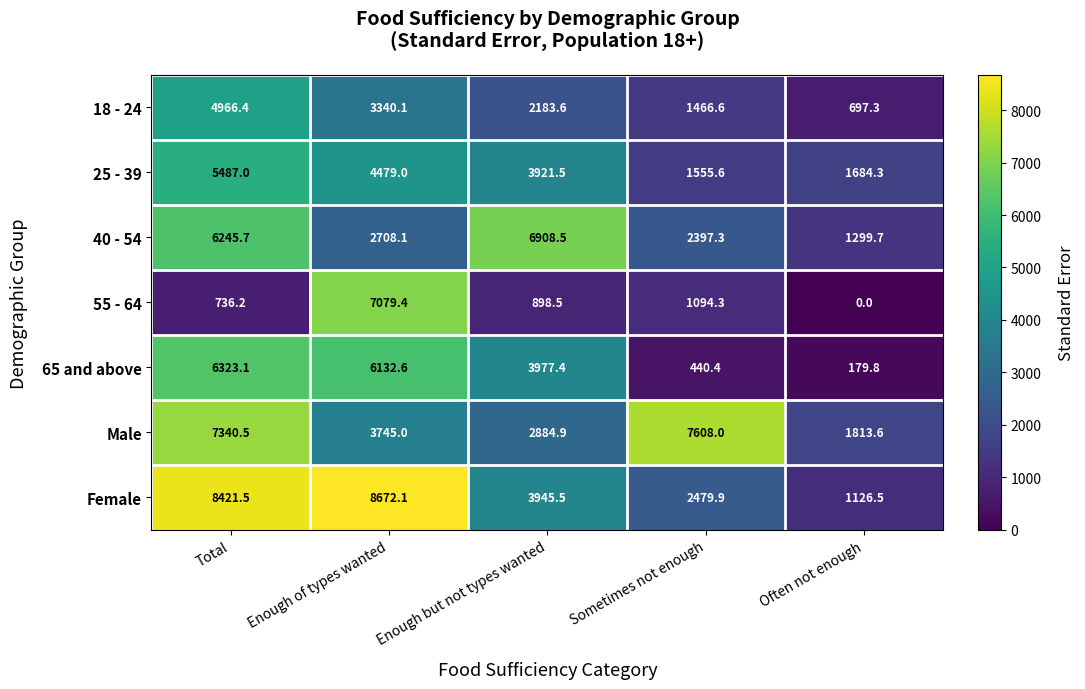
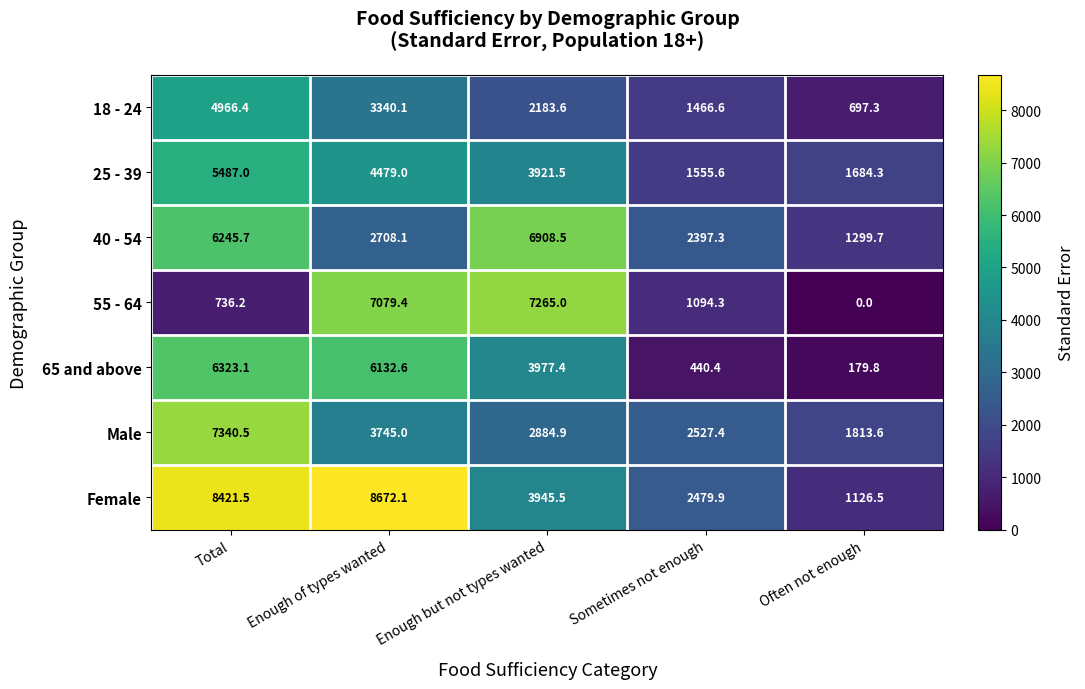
  {
    "18 - 24": {
      "Total": 4966.4,
      "Enough of types wanted": 3340.1,
      "Enough but not types wanted": 2183.6,
      "Sometimes not enough": 1466.6,
      "Often not enough": 697.3
    },
    "25 - 39": {
      "Total": 5487.0,
      "Enough of types wanted": 4479.0,
      "Enough but not types wanted": 3921.5,
      "Sometimes not enough": 1555.6,
      "Often not enough": 1684.3
    },
    "40 - 54": {
      "Total": 6245.7,
      "Enough of types wanted": 2708.1,
      "Enough but not types wanted": 6908.5,
      "Sometimes not enough": 2397.3,
      "Often not enough": 1299.7
    },
    "55 - 64": {
      "Total": 736.2,
      "Enough of types wanted": 7079.4,
-     "Enough but not types wanted": 898.5,
+     "Enough but not types wanted": 7265.0,
      "Sometimes not enough": 1094.3,
      "Often not enough": 0.0
    },
    "65 and above": {
      "Total": 6323.1,
      "Enough of types wanted": 6132.6,
      "Enough but not types wanted": 3977.4,
      "Sometimes not enough": 440.4,
      "Often not enough": 179.8
    },
    "Male": {
      "Total": 7340.5,
      "Enough of types wanted": 3745.0,
      "Enough but not types wanted": 2884.9,
-     "Sometimes not enough": 7608.0,
+     "Sometimes not enough": 2527.4,
      "Often not enough": 1813.6
    },
    "Female": {
      "Total": 8421.5,
      "Enough of types wanted": 8672.1,
      "Enough but not types wanted": 3945.5,
      "Sometimes not enough": 2479.9,
      "Often not enough": 1126.5
    }
  }
